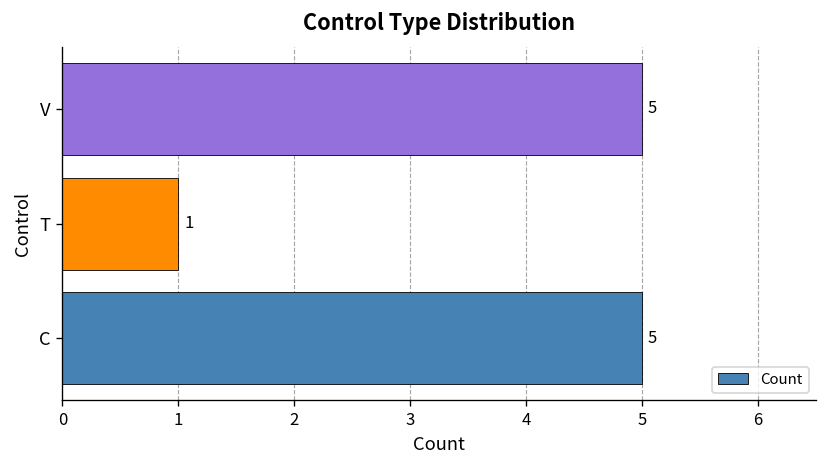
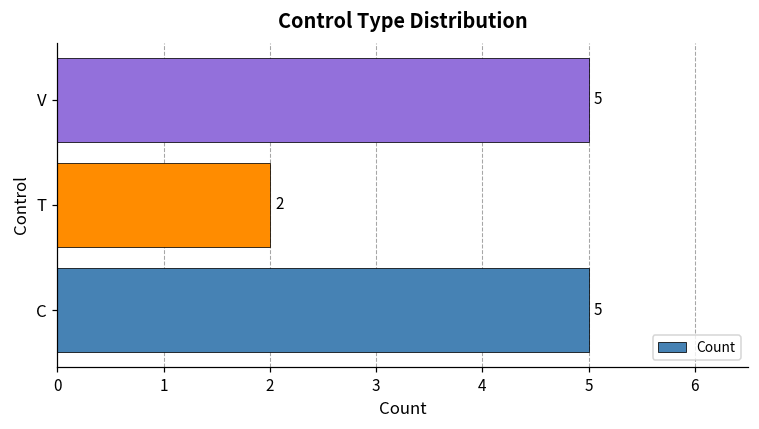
  {
    "V": 5,
-   "T": 1,
+   "T": 2,
    "C": 5
  }
